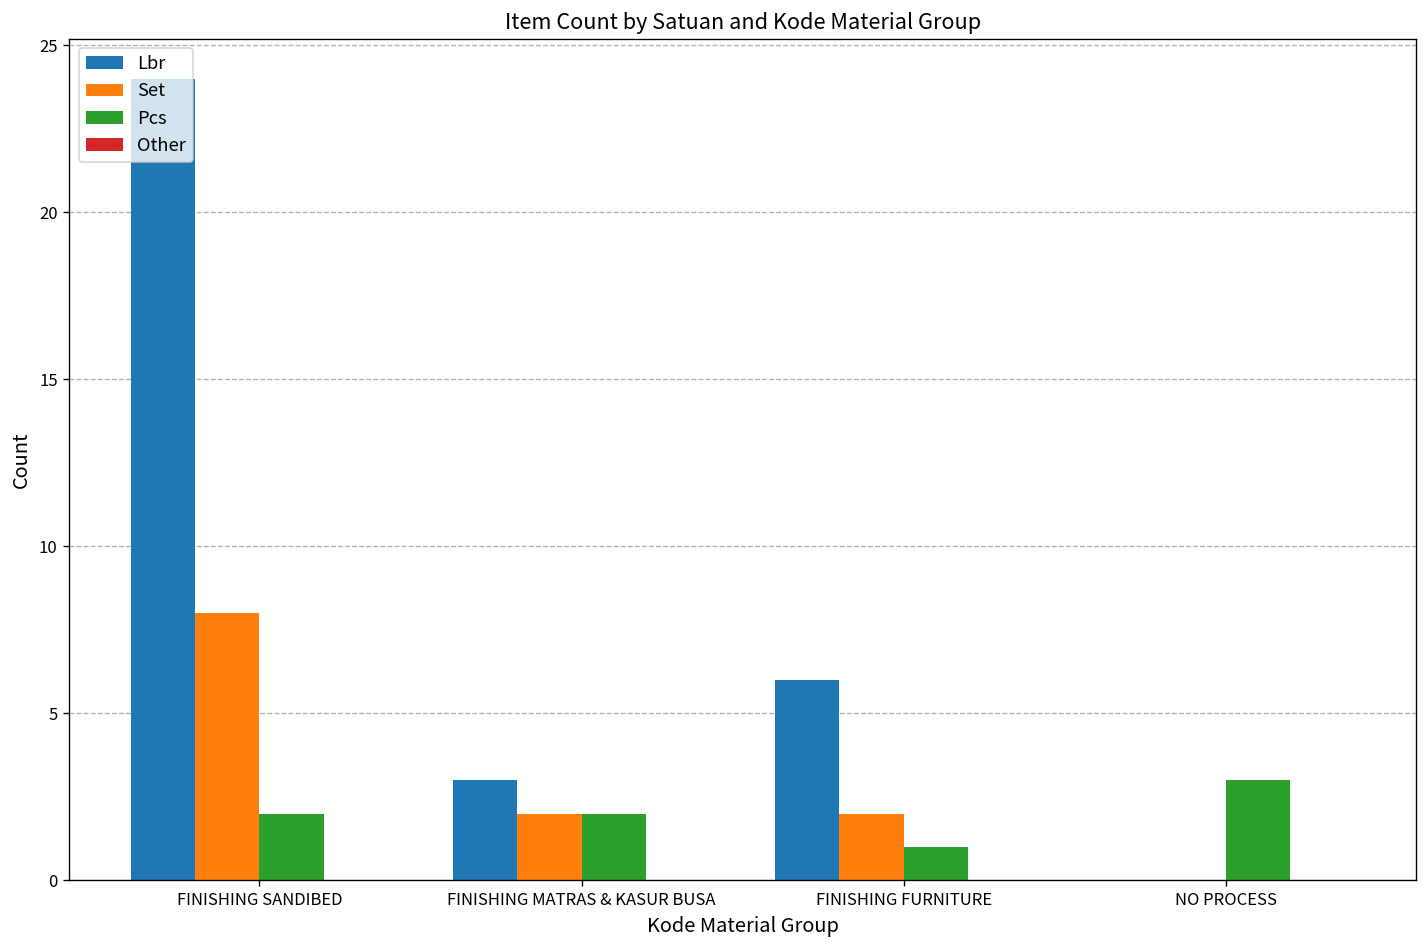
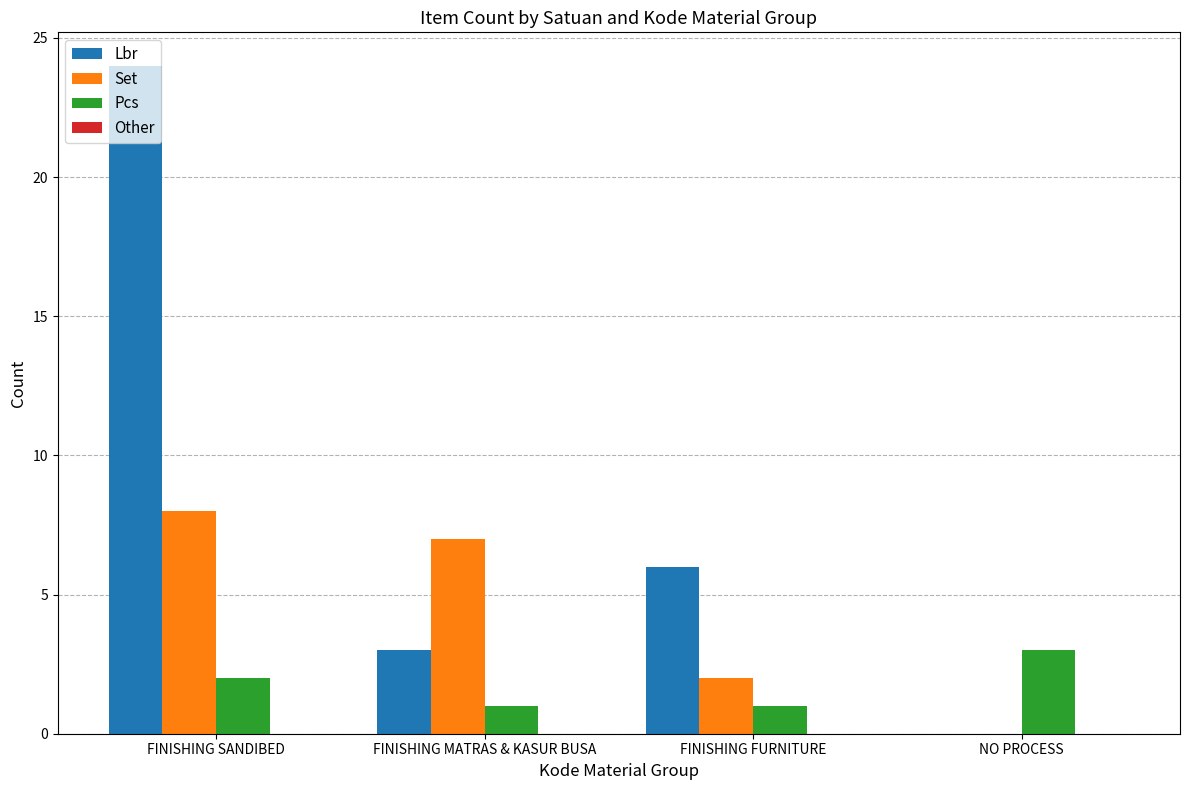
  {
    "Lbr": {
      "FINISHING MATRAS & KASUR BUSA": 3,
      "FINISHING FURNITURE": 6,
      "NO PROCESS": 0
    },
    "Set": {
      "FINISHING SANDIBED": 8,
-     "FINISHING MATRAS & KASUR BUSA": 2,
+     "FINISHING MATRAS & KASUR BUSA": 7,
      "FINISHING FURNITURE": 2,
      "NO PROCESS": 0
    },
    "Pcs": {
      "FINISHING SANDIBED": 2,
-     "FINISHING MATRAS & KASUR BUSA": 2,
+     "FINISHING MATRAS & KASUR BUSA": 1,
      "FINISHING FURNITURE": 1,
      "NO PROCESS": 3
    },
    "Other": {
      "FINISHING SANDIBED": 0,
      "FINISHING MATRAS & KASUR BUSA": 0,
      "FINISHING FURNITURE": 0,
      "NO PROCESS": 0
    }
  }
